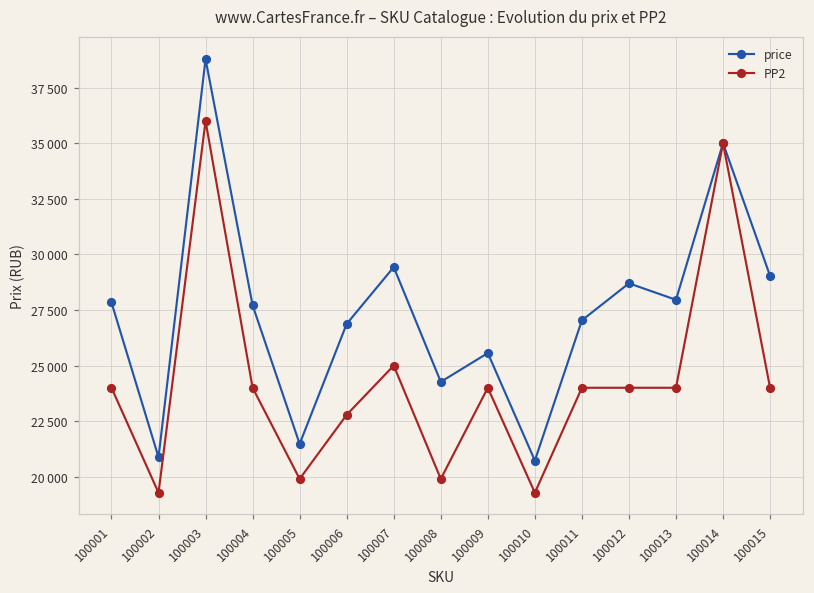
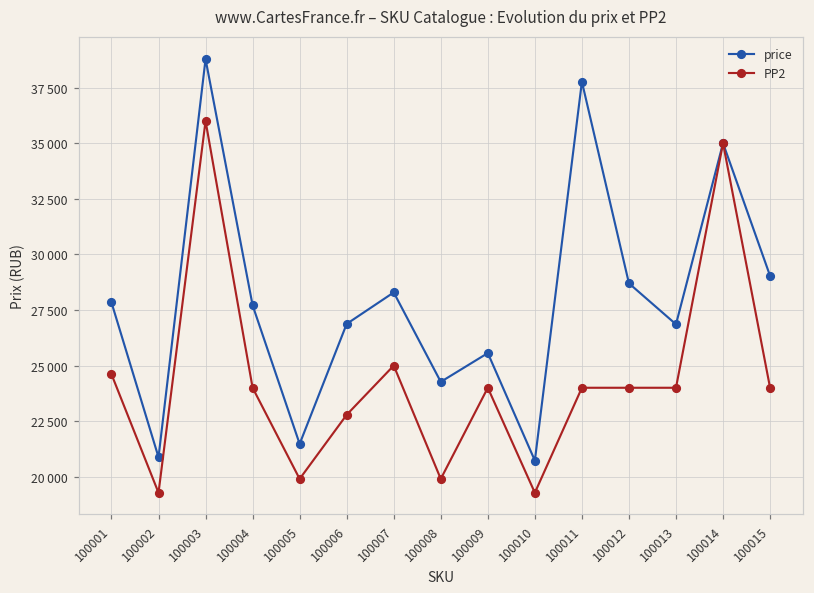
  {
    "price": {
      "100001": 27800,
      "100002": 20900,
      "100003": 38800,
      "100004": 27700,
      "100005": 21500,
      "100006": 26900,
-     "100007": 29400,
+     "100007": 28300,
      "100008": 24300,
      "100009": 25600,
      "100010": 20700,
-     "100011": 27000,
+     "100011": 37800,
      "100012": 28700,
-     "100013": 28000,
+     "100013": 26900,
      "100015": 29000
    },
    "PP2": {
-     "100001": 24000,
+     "100001": 24600,
      "100002": 19300,
      "100003": 36000,
      "100004": 24000,
      "100005": 19900,
      "100006": 22800,
      "100007": 25000,
      "100008": 19900,
      "100009": 24000,
      "100010": 19300,
      "100011": 24000,
      "100012": 24000,
      "100013": 24000,
      "100015": 24000
    }
  }
